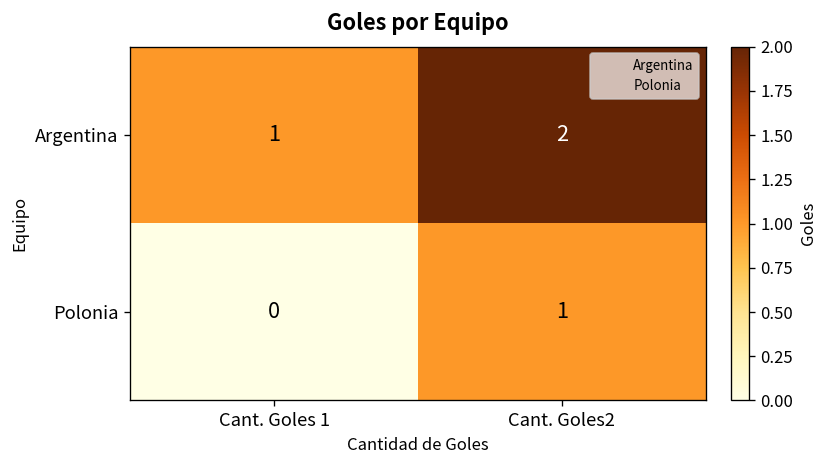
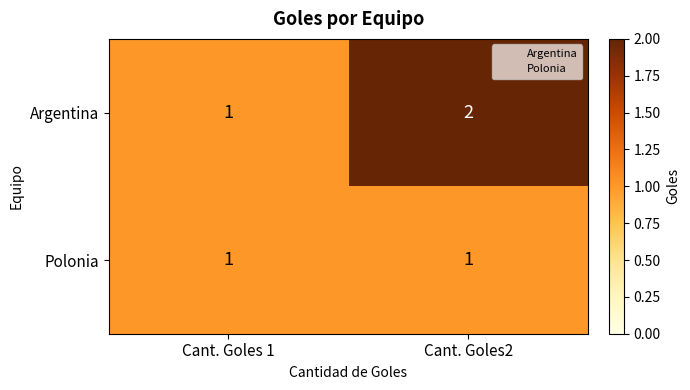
  {
    "Argentina": {
      "Cant. Goles 1": 1,
      "Cant. Goles2": 2
    },
    "Polonia": {
-     "Cant. Goles 1": 0,
+     "Cant. Goles 1": 1,
      "Cant. Goles2": 1
    }
  }
